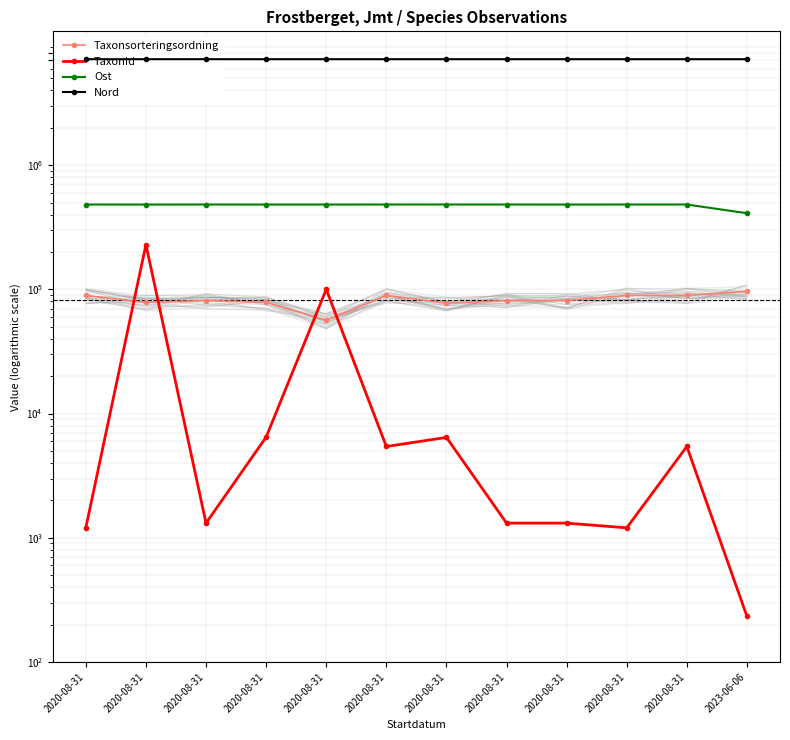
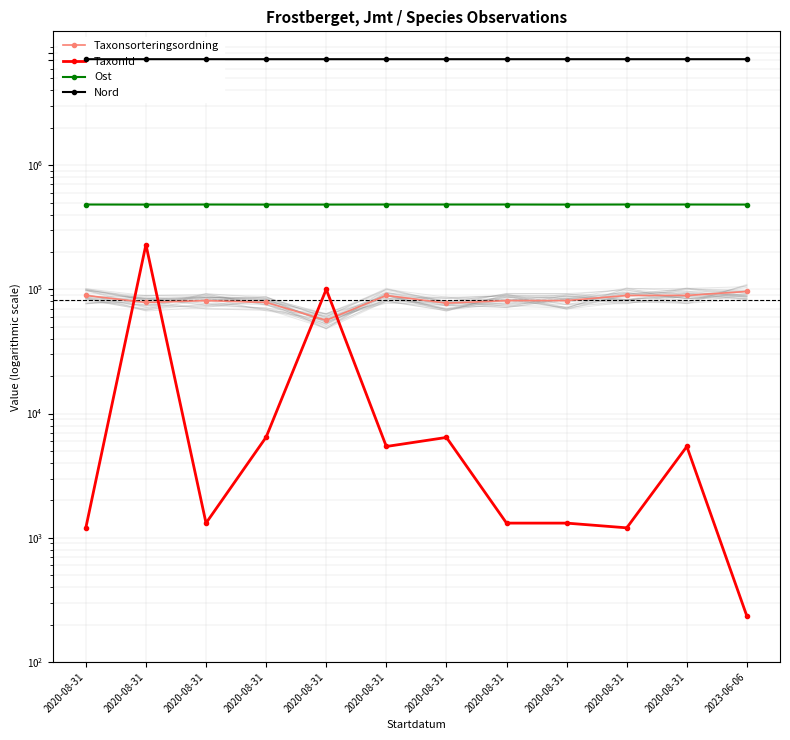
  {
    "TaxonId": {
      "2023-06-06": 230
    },
    "Ost": {
-     "2023-06-06": 410000
+     "2023-06-06": 480000
    },
    "Nord": {
      "2023-06-06": 7000000
    }
  }
